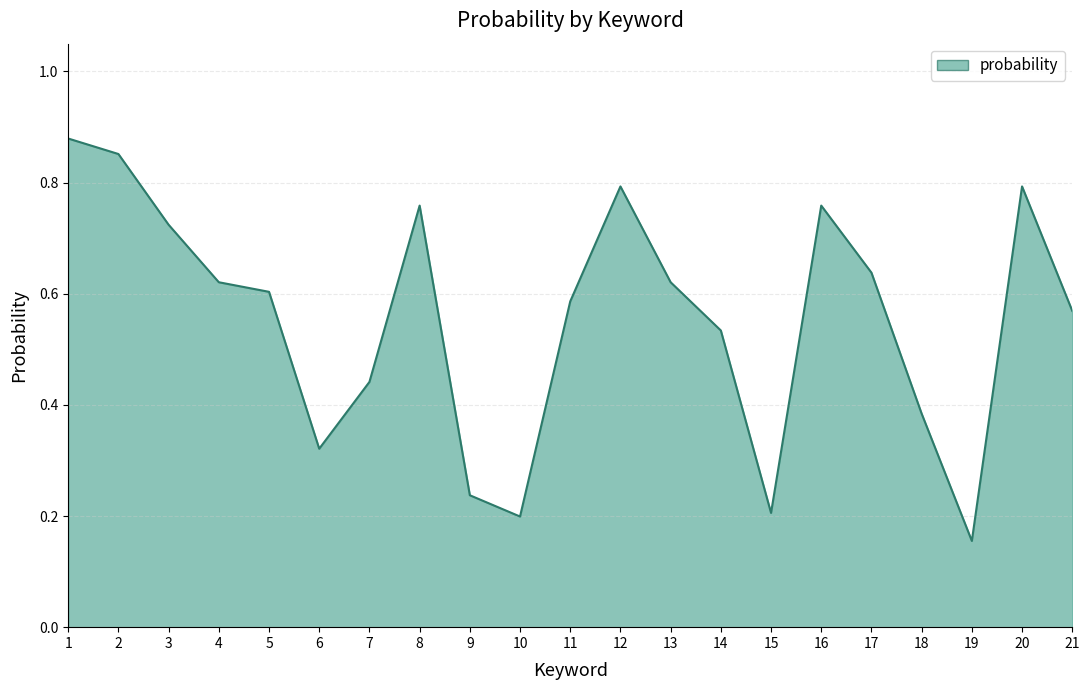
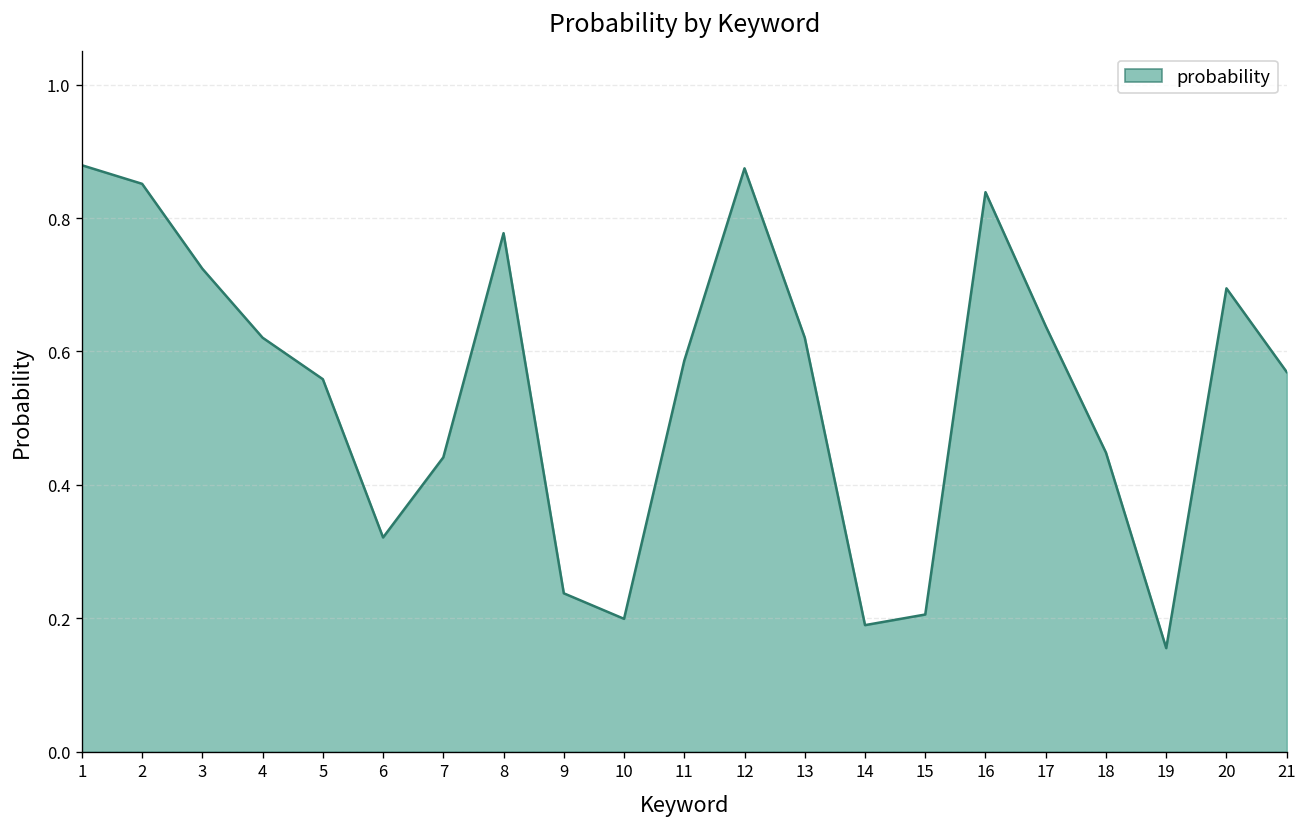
  {
    "1": 0.88,
    "2": 0.85,
    "3": 0.72,
    "4": 0.62,
-   "5": 0.60,
+   "5": 0.56,
    "6": 0.32,
    "7": 0.44,
-   "8": 0.76,
+   "8": 0.78,
    "9": 0.24,
    "10": 0.20,
    "11": 0.59,
-   "12": 0.79,
+   "12": 0.87,
    "13": 0.62,
-   "14": 0.53,
+   "14": 0.19,
    "15": 0.21,
-   "16": 0.76,
+   "16": 0.84,
    "17": 0.64,
-   "18": 0.38,
+   "18": 0.45,
    "19": 0.16,
-   "20": 0.79,
+   "20": 0.69,
    "21": 0.57
  }
